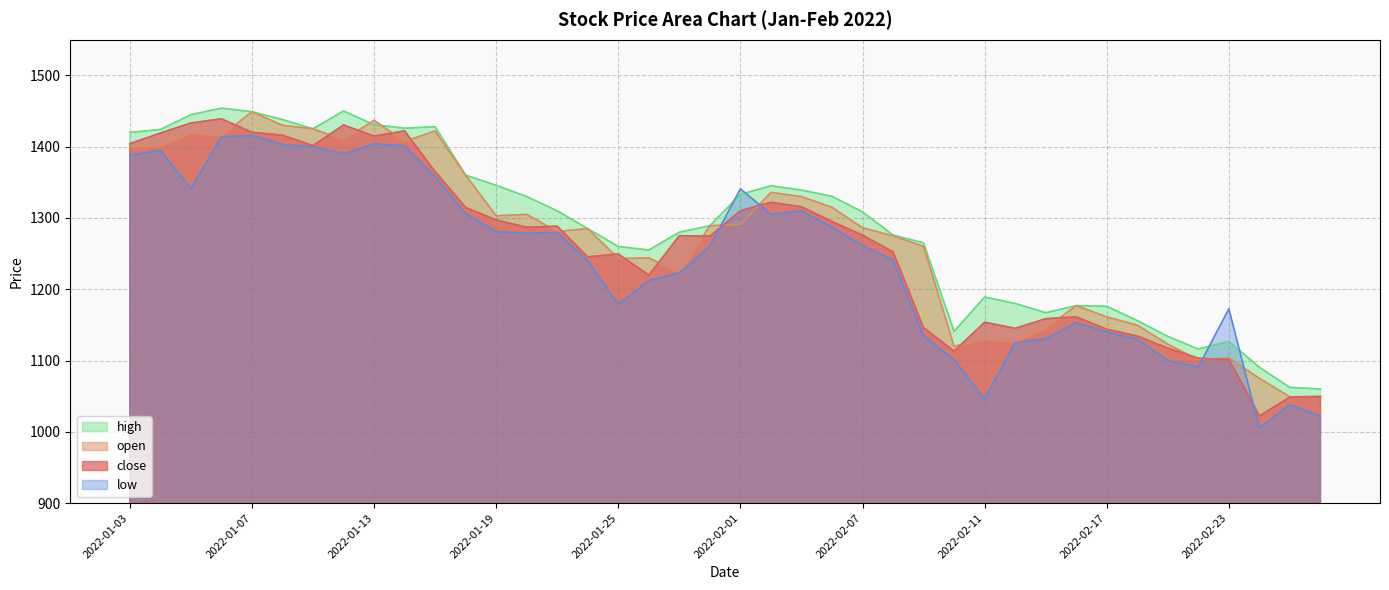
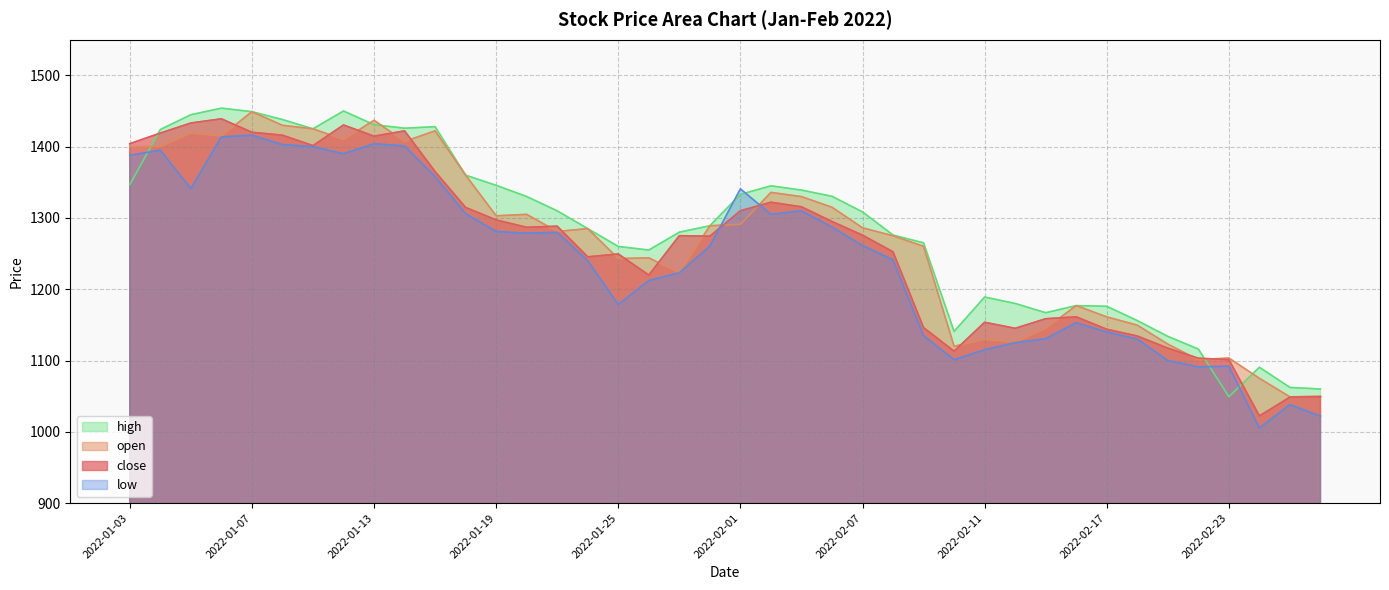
  {
    "high": {
-     "2022-01-03": 1420,
+     "2022-01-03": 1350,
      "2022-01-13": 1430,
      "2022-01-19": 1350,
      "2022-01-25": 1260,
      "2022-02-01": 1330,
      "2022-02-07": 1310,
      "2022-02-11": 1190,
      "2022-02-17": 1180,
-     "2022-02-23": 1130
+     "2022-02-23": 1050
    },
    "low": {
      "2022-01-03": 1390,
      "2022-01-07": 1420,
      "2022-01-13": 1400,
      "2022-01-19": 1280,
      "2022-01-25": 1180,
      "2022-02-01": 1340,
      "2022-02-07": 1260,
-     "2022-02-11": 1050,
+     "2022-02-11": 1120,
      "2022-02-17": 1140,
-     "2022-02-23": 1170
+     "2022-02-23": 1090
    }
  }
